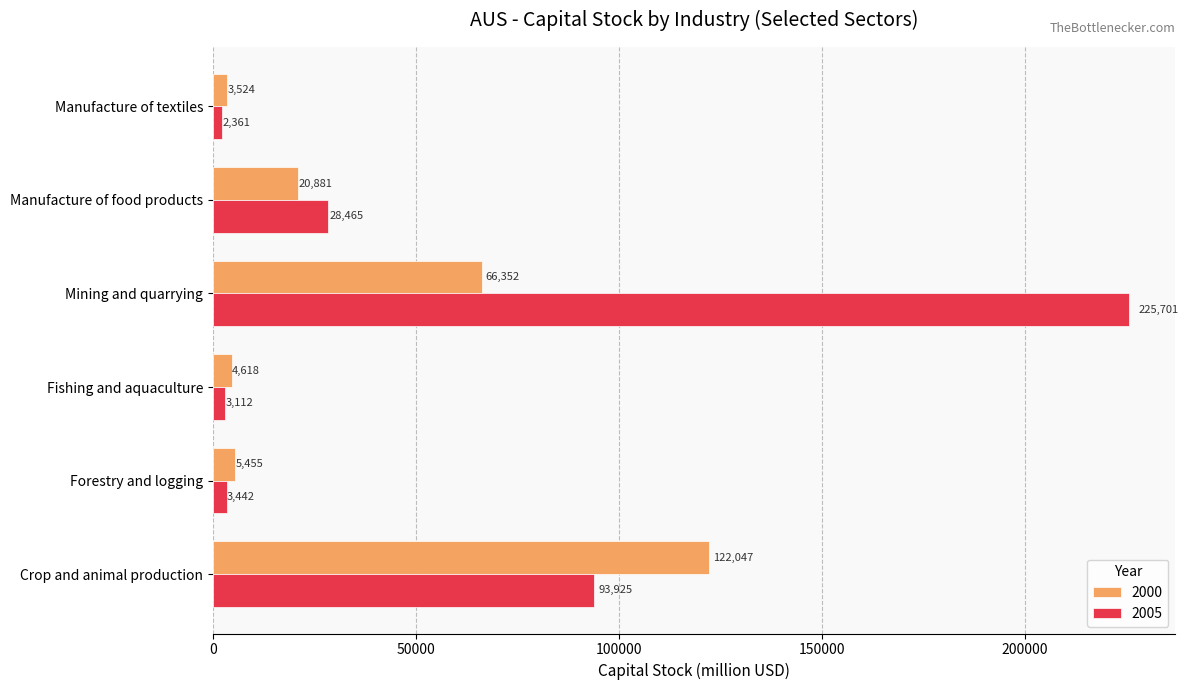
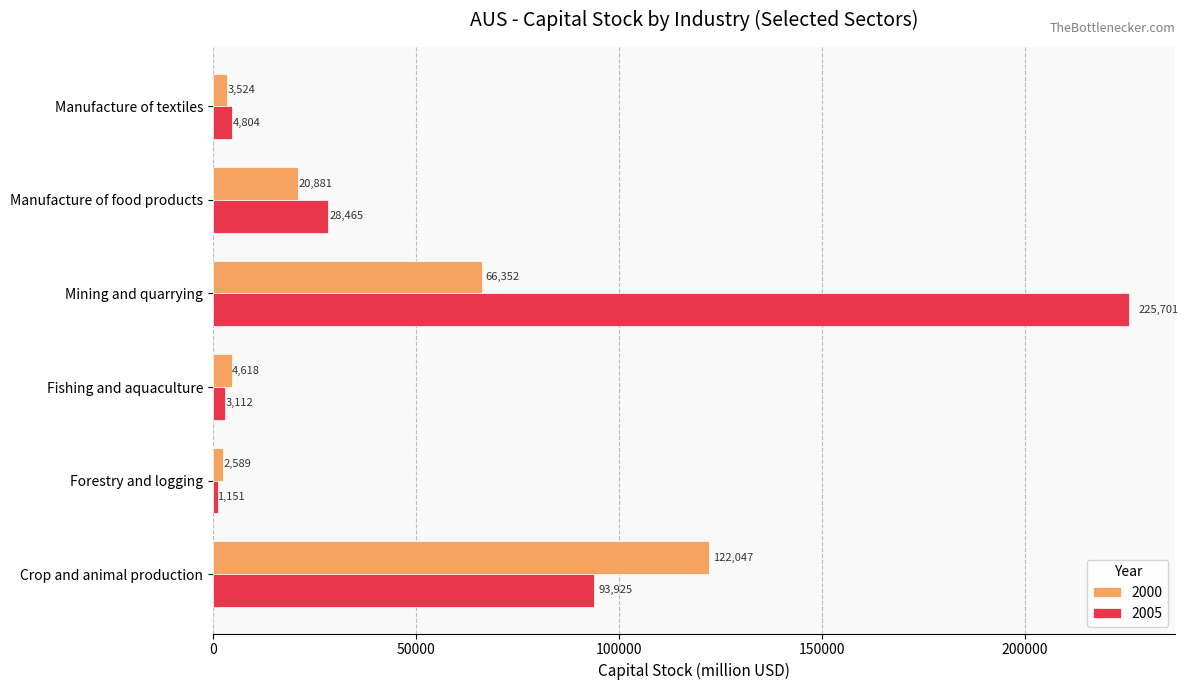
  {
    "2000": {
      "Manufacture of textiles": "3,524",
      "Manufacture of food products": "20,881",
      "Mining and quarrying": "66,352",
      "Fishing and aquaculture": "4,618",
-     "Forestry and logging": "5,455",
+     "Forestry and logging": "2,589",
      "Crop and animal production": "122,047"
    },
    "2005": {
-     "Manufacture of textiles": "2,361",
+     "Manufacture of textiles": "4,804",
      "Manufacture of food products": "28,465",
      "Mining and quarrying": "225,701",
      "Fishing and aquaculture": "3,112",
-     "Forestry and logging": "3,442",
+     "Forestry and logging": "1,151",
      "Crop and animal production": "93,925"
    }
  }
